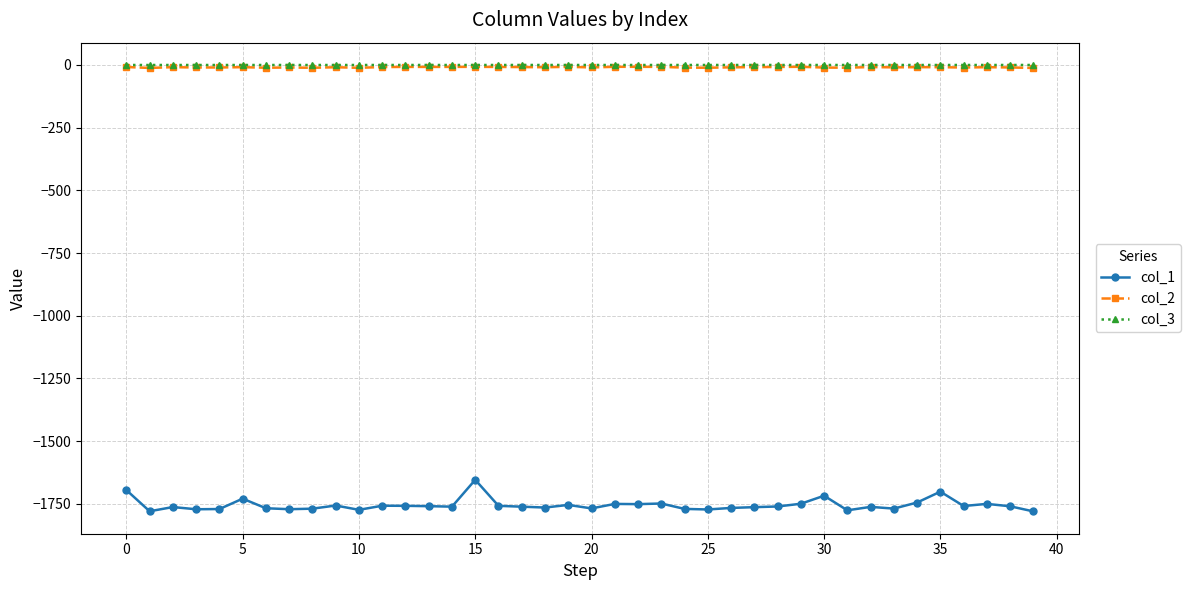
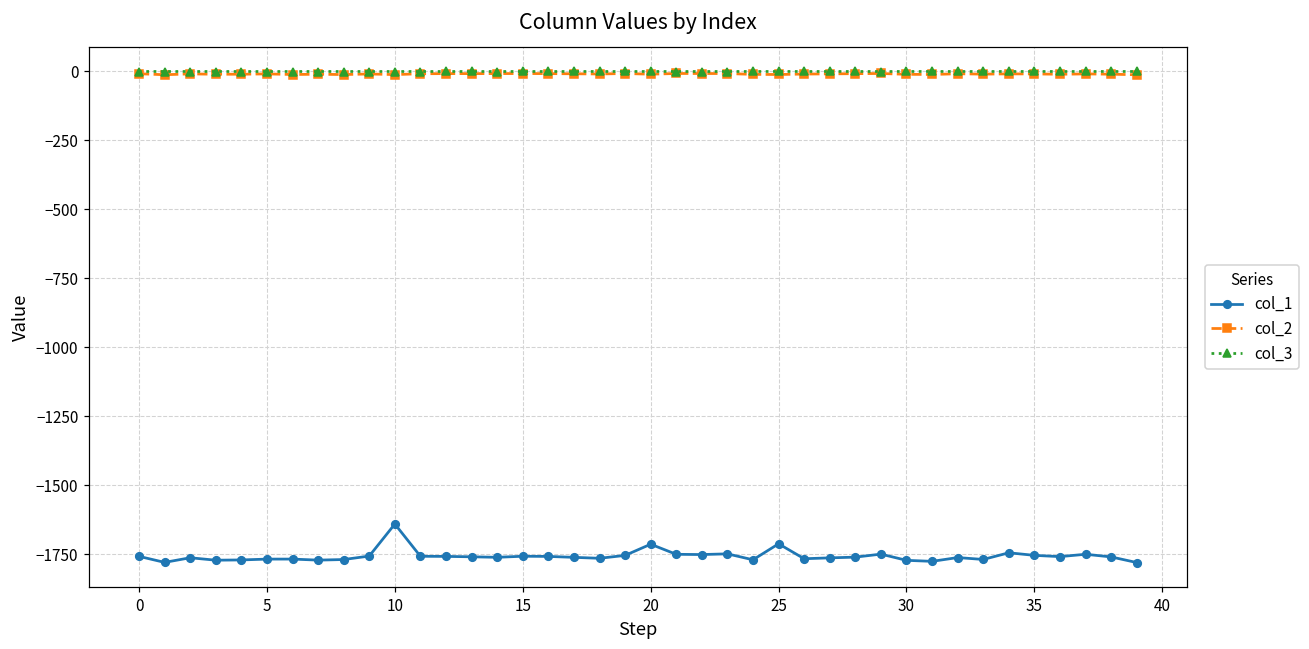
  {
    "col_1": {
-     "0": -1700,
-     "5": -1730,
-     "10": -1770,
-     "15": -1650,
-     "20": -1770,
-     "25": -1770,
-     "30": -1720,
-     "35": -1700
+     "0": -1760,
+     "5": -1770,
+     "10": -1640,
+     "15": -1760,
+     "20": -1710,
+     "25": -1710,
+     "30": -1770,
+     "35": -1750
    },
    "col_2": {
      "10": -10,
      "25": -10,
      "30": -10
    },
    "col_3": {
      "10": 0,
      "25": 0,
      "30": 0
    }
  }
